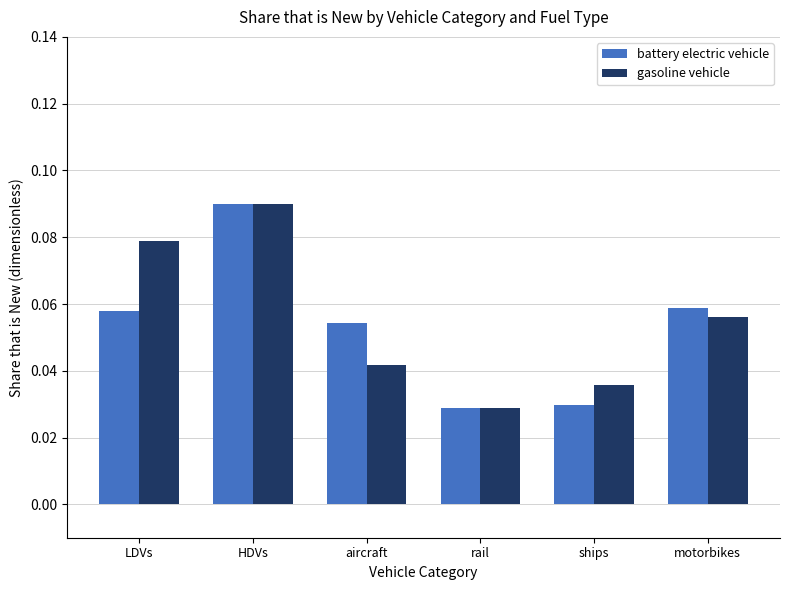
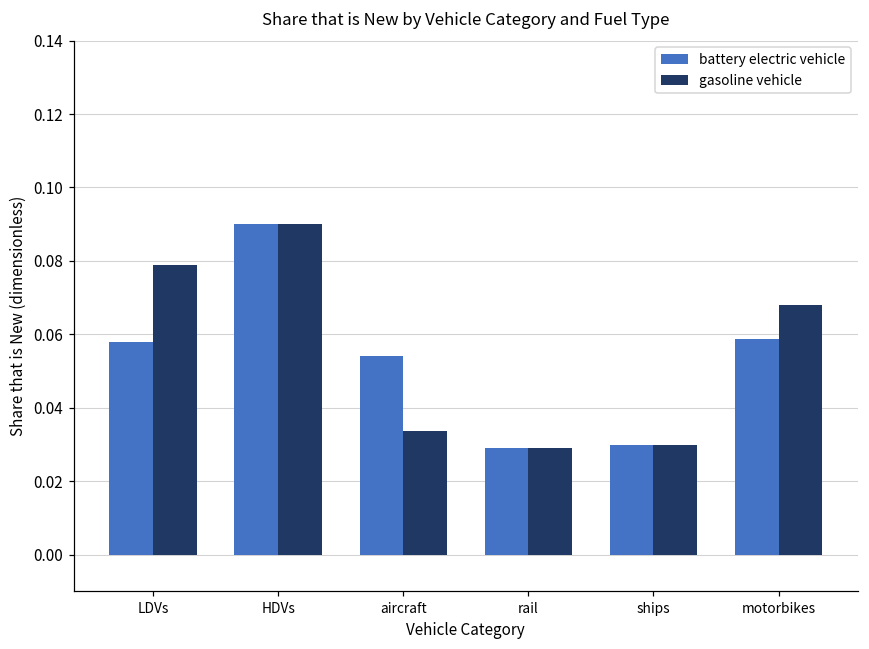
  {
    "battery electric vehicle": {
      "LDVs": 0.058,
      "HDVs": 0.090,
      "aircraft": 0.054,
      "rail": 0.029,
      "ships": 0.030,
      "motorbikes": 0.059
    },
    "gasoline vehicle": {
      "LDVs": 0.079,
      "HDVs": 0.090,
-     "aircraft": 0.042,
+     "aircraft": 0.034,
      "rail": 0.029,
-     "ships": 0.036,
-     "motorbikes": 0.056
+     "ships": 0.030,
+     "motorbikes": 0.068
    }
  }
